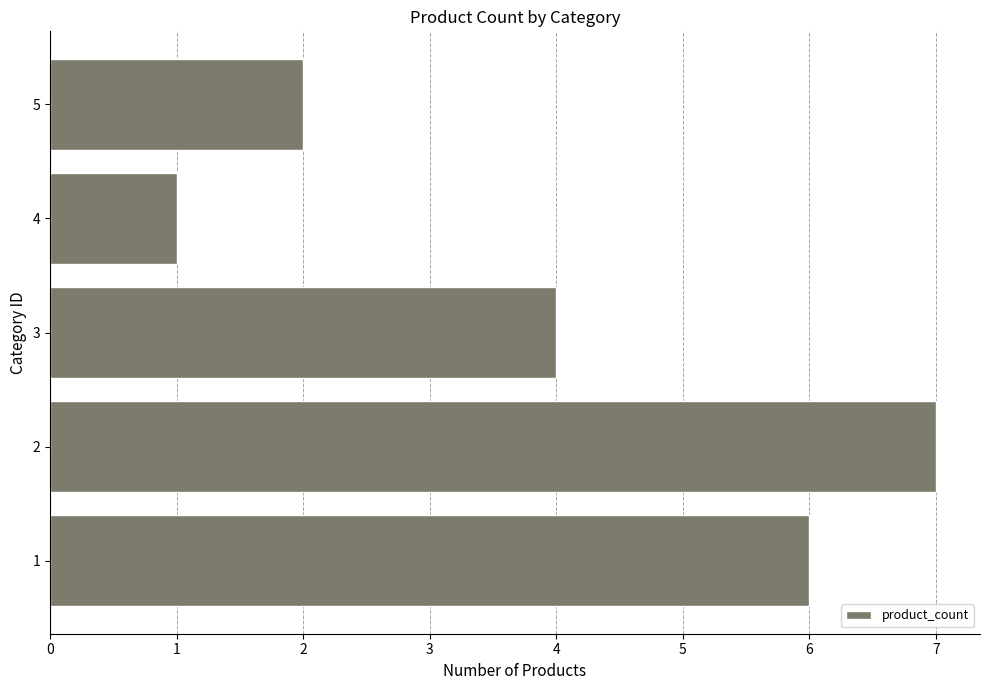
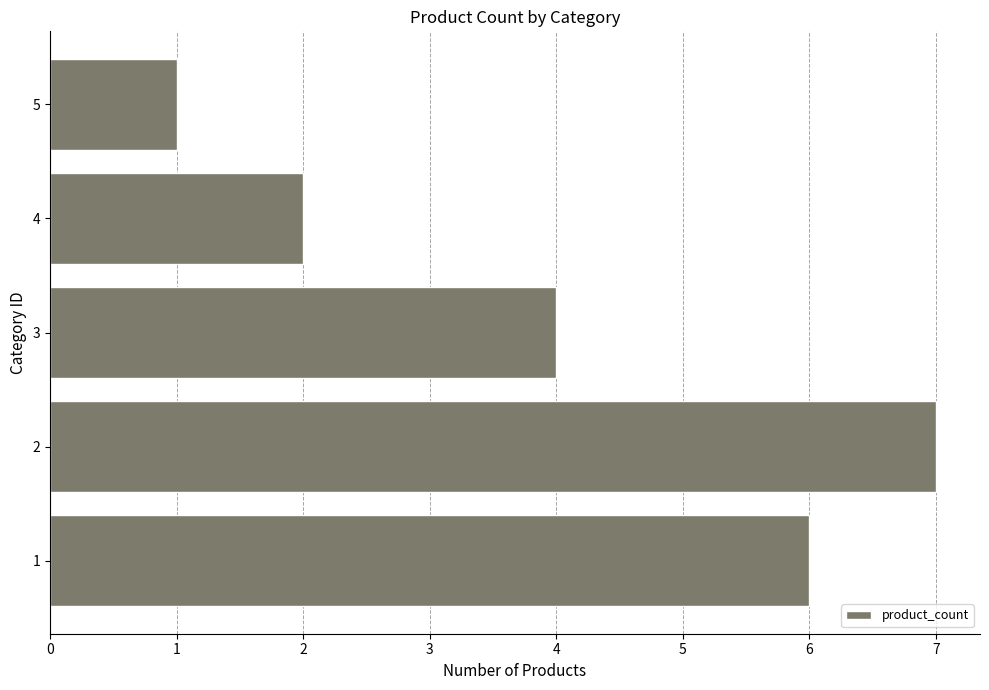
  {
-   "5": 2,
-   "4": 1,
+   "5": 1,
+   "4": 2,
    "3": 4,
    "2": 7,
    "1": 6
  }
